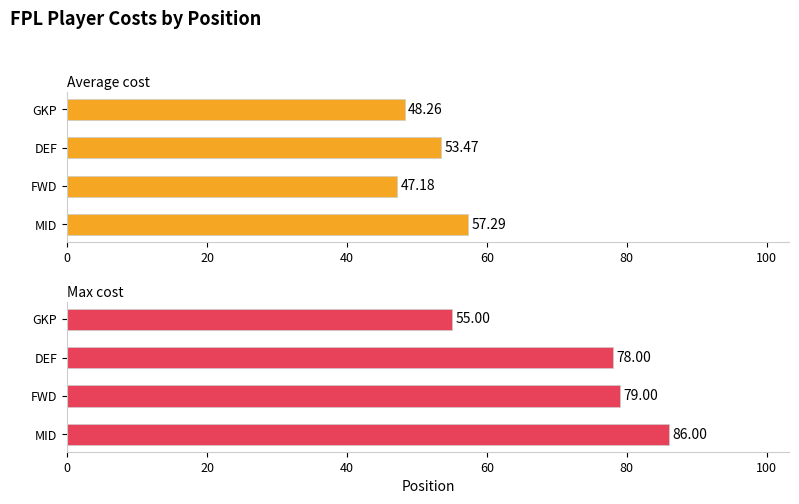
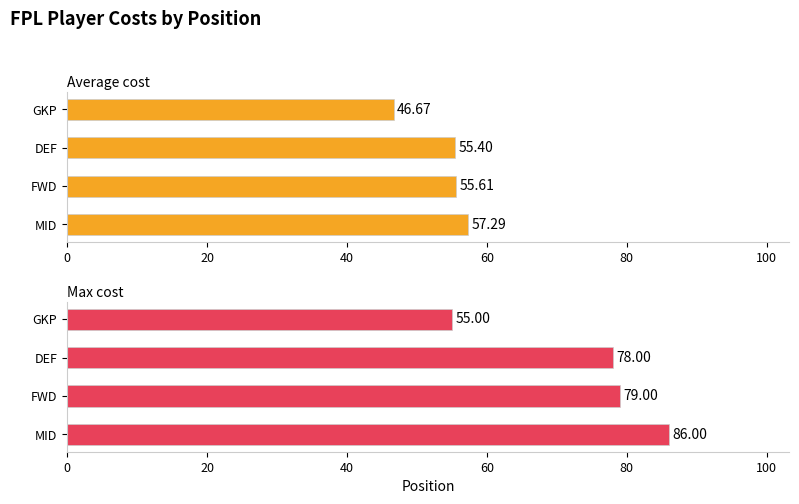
  {
    "Average cost": {
-     "GKP": 48.26,
-     "DEF": 53.47,
-     "FWD": 47.18,
+     "GKP": 46.67,
+     "DEF": 55.40,
+     "FWD": 55.61,
      "MID": 57.29
    },
    "Max cost": {
      "GKP": 55.00,
      "DEF": 78.00,
      "FWD": 79.00,
      "MID": 86.00
    }
  }
